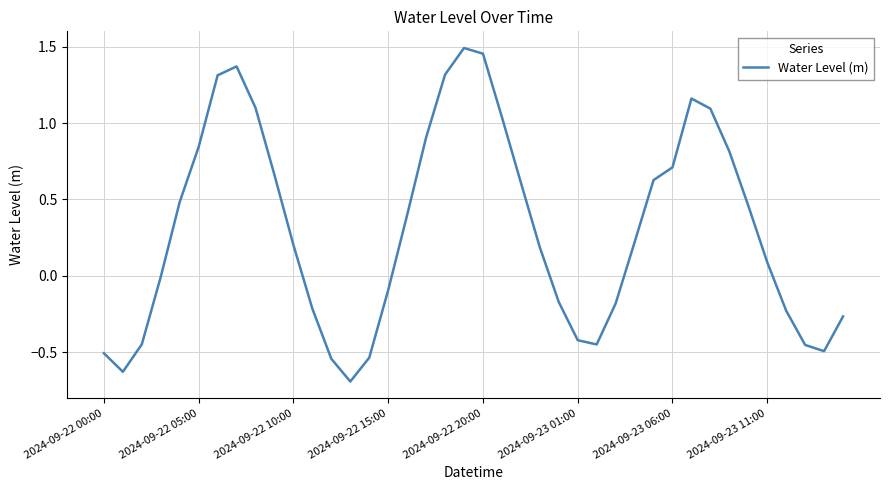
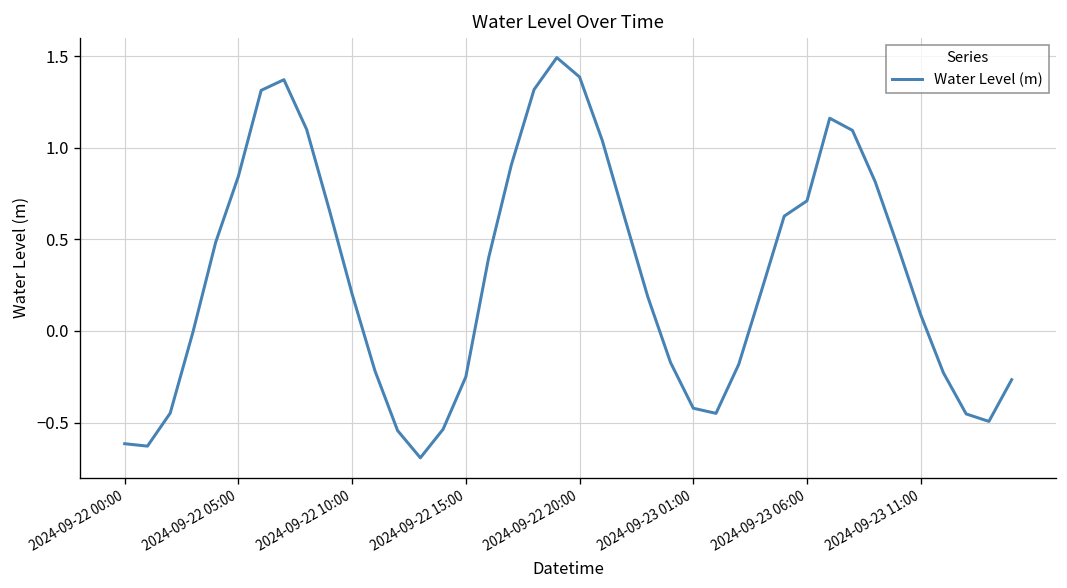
  {
-   "2024-09-22 00:00": -0.51,
+   "2024-09-22 00:00": -0.62,
    "2024-09-22 05:00": 0.85,
    "2024-09-22 10:00": 0.20,
-   "2024-09-22 15:00": -0.09,
-   "2024-09-22 20:00": 1.46,
+   "2024-09-22 15:00": -0.25,
+   "2024-09-22 20:00": 1.39,
    "2024-09-23 01:00": -0.42,
    "2024-09-23 06:00": 0.71,
    "2024-09-23 11:00": 0.09
  }
